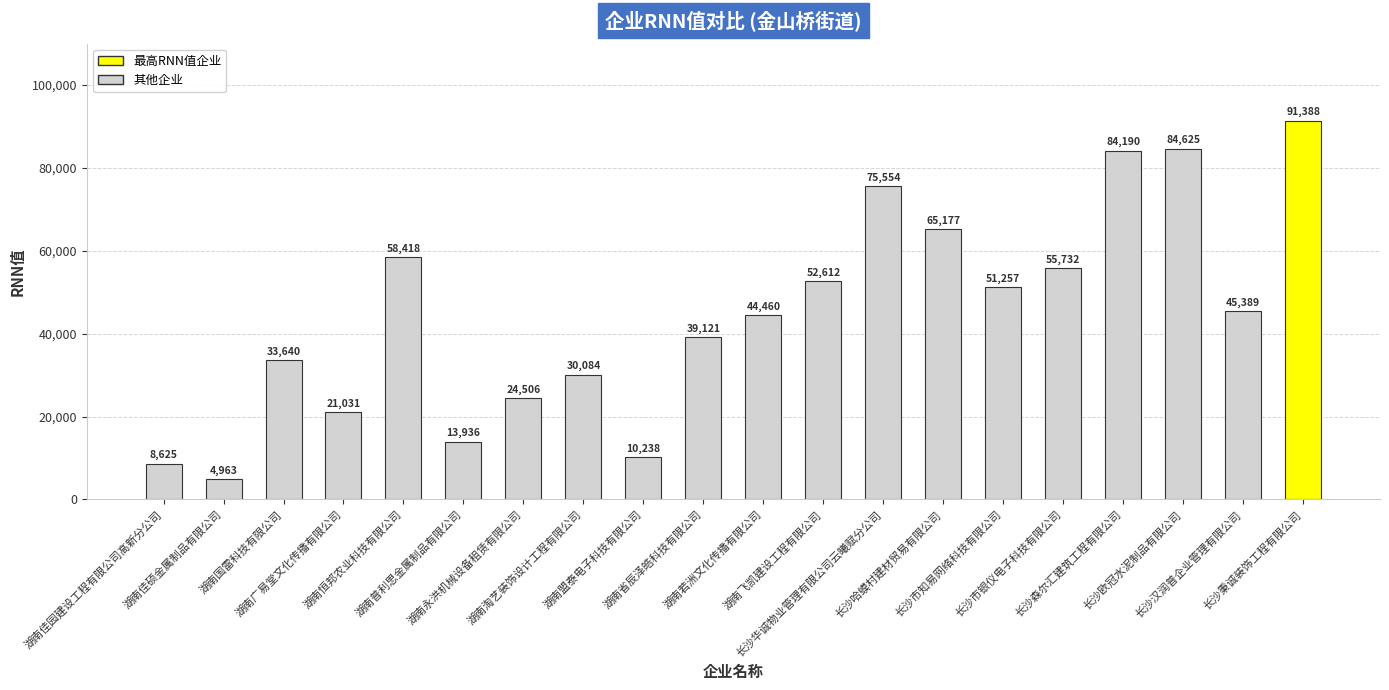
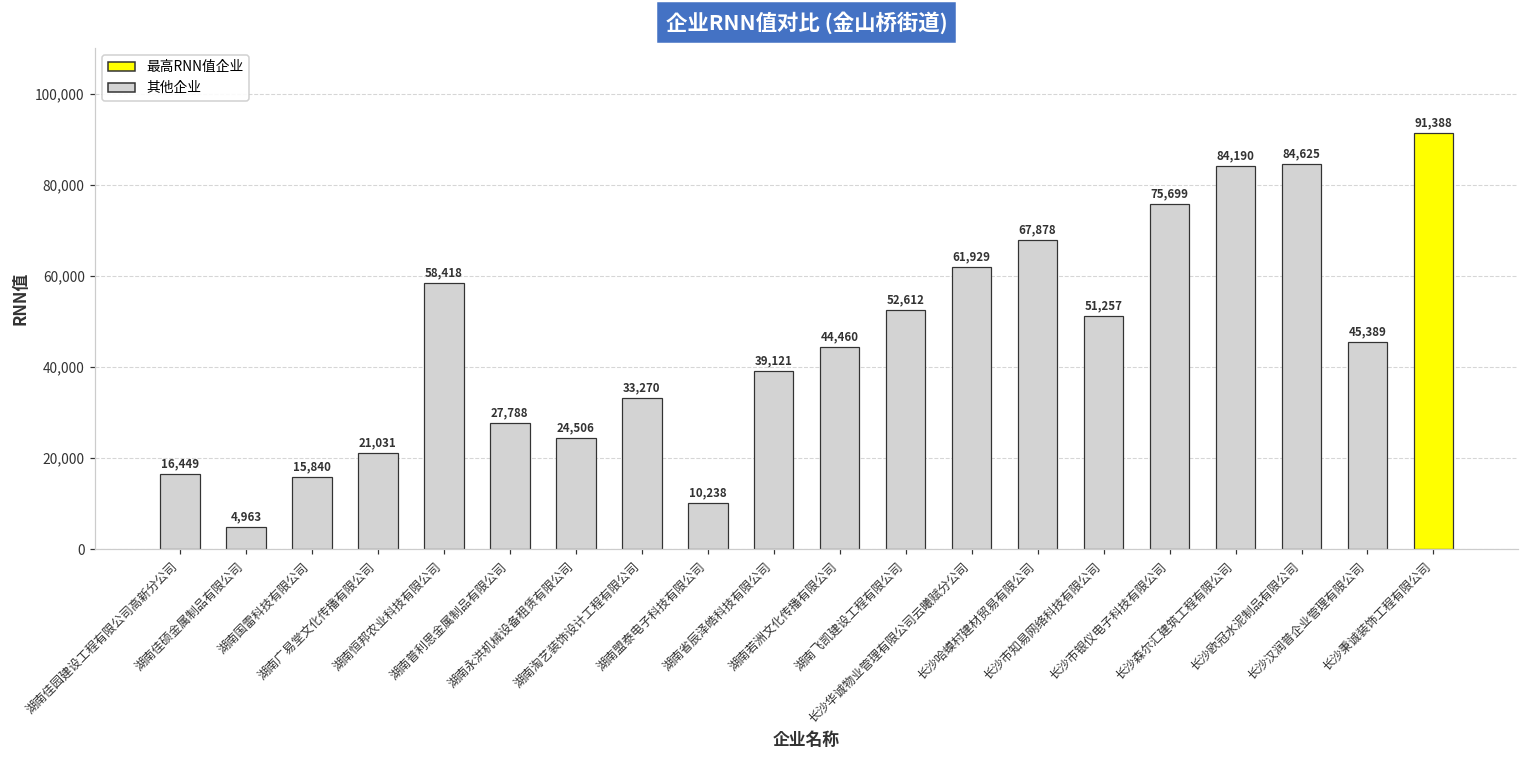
  {
-   "湖南佳园建设工程有限公司高新分公司": "8,625",
+   "湖南佳园建设工程有限公司高新分公司": "16,449",
    "湖南佳硕金属制品有限公司": "4,963",
-   "湖南国雷科技有限公司": "33,640",
+   "湖南国雷科技有限公司": "15,840",
    "湖南广易堂文化传播有限公司": "21,031",
    "湖南恒邦农业科技有限公司": "58,418",
-   "湖南普利思金属制品有限公司": "13,936",
+   "湖南普利思金属制品有限公司": "27,788",
    "湖南永洪机械设备租赁有限公司": "24,506",
-   "湖南淘艺装饰设计工程有限公司": "30,084",
+   "湖南淘艺装饰设计工程有限公司": "33,270",
    "湖南盟泰电子科技有限公司": "10,238",
    "湖南省辰泽皓科技有限公司": "39,121",
    "湖南若洲文化传播有限公司": "44,460",
    "湖南飞凯建设工程有限公司": "52,612",
-   "长沙华诚物业管理有限公司云曦赋分公司": "75,554",
-   "长沙哈蟆村建材贸易有限公司": "65,177",
+   "长沙华诚物业管理有限公司云曦赋分公司": "61,929",
+   "长沙哈蟆村建材贸易有限公司": "67,878",
    "长沙市知易网络科技有限公司": "51,257",
-   "长沙市银仪电子科技有限公司": "55,732",
+   "长沙市银仪电子科技有限公司": "75,699",
    "长沙森尔汇建筑工程有限公司": "84,190",
    "长沙欧冠水泥制品有限公司": "84,625",
    "长沙汉润普企业管理有限公司": "45,389",
    "长沙秉诚装饰工程有限公司": "91,388"
  }
